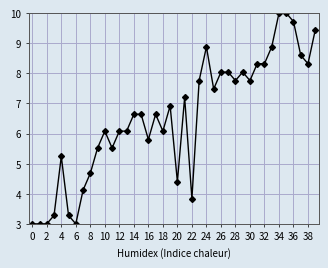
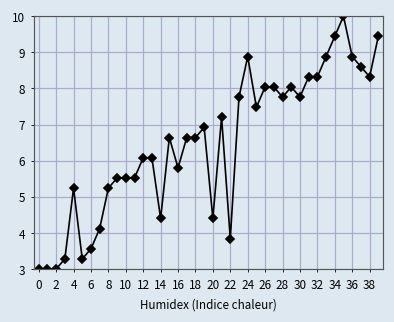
  {
    "0": 3.0,
    "2": 3.0,
    "4": 5.2,
-   "6": 3.0,
-   "8": 4.7,
-   "10": 6.1,
+   "6": 3.6,
+   "8": 5.2,
+   "10": 5.5,
    "12": 6.1,
-   "14": 6.6,
+   "14": 4.4,
    "16": 5.8,
-   "18": 6.1,
+   "18": 6.6,
    "20": 4.4,
    "22": 3.8,
    "24": 8.9,
    "26": 8.0,
    "28": 7.8,
    "30": 7.8,
    "32": 8.3,
-   "34": 10.0,
-   "36": 9.7,
+   "34": 9.4,
+   "36": 8.9,
    "38": 8.3
  }
